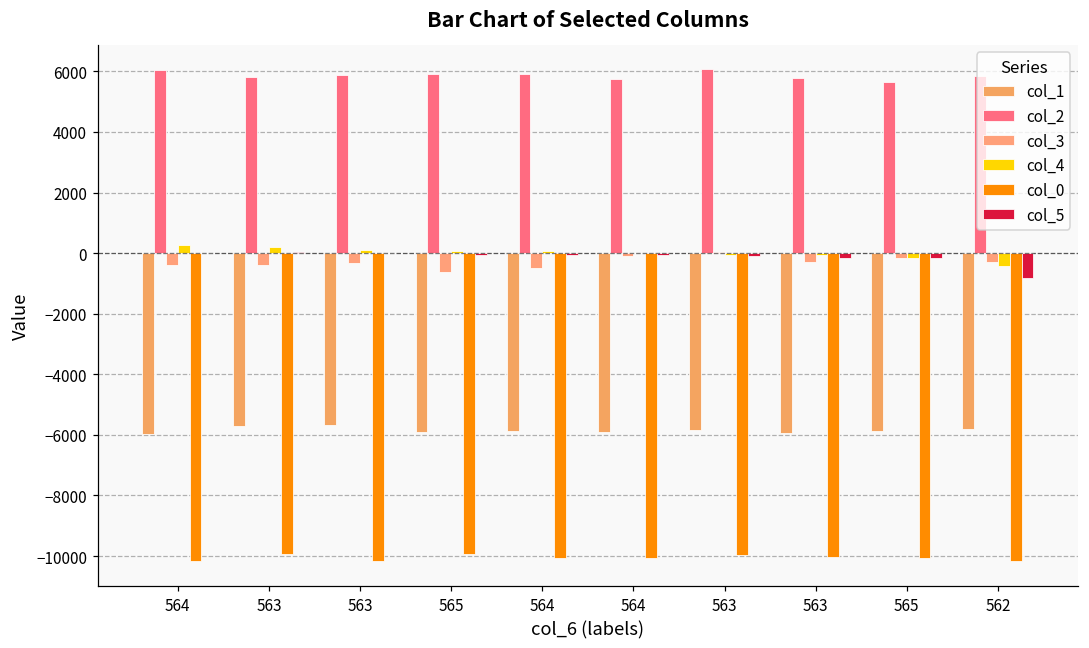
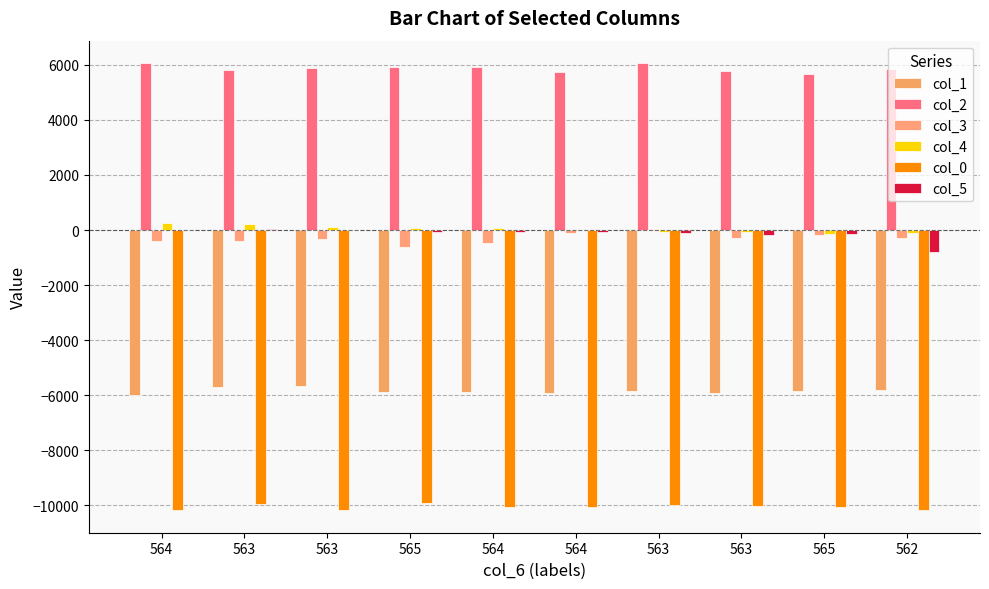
  {
    "col_4": {
-     "562": -400
+     "562": -100
    },
    "col_0": {
      "562": -10200
    },
    "col_5": {
      "562": -800
    }
  }
